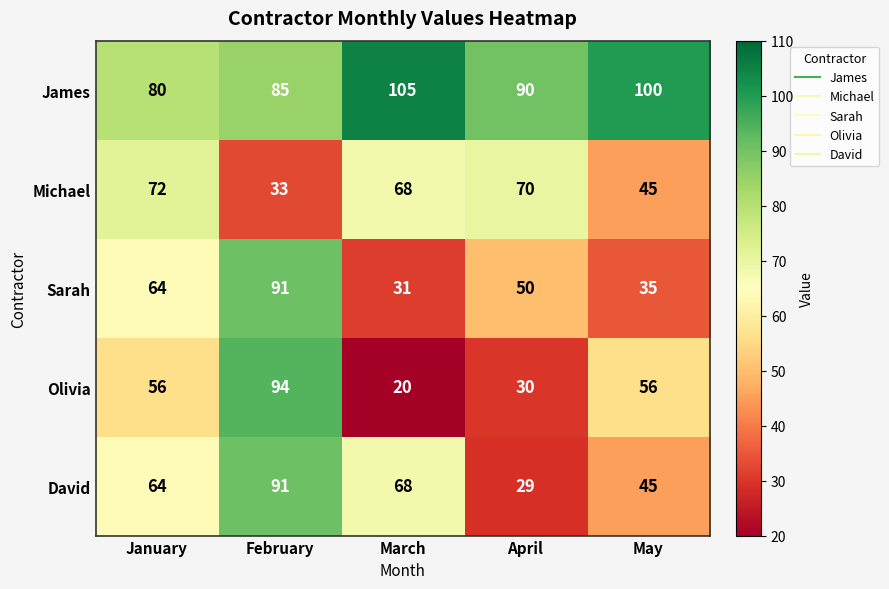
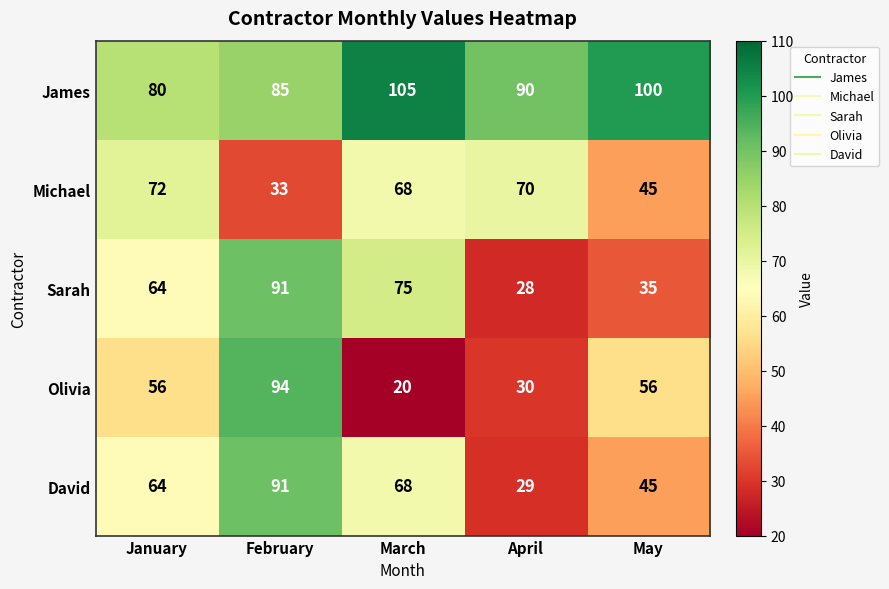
  {
    "James": {
      "January": 80,
      "February": 85,
      "March": 105,
      "April": 90,
      "May": 100
    },
    "Michael": {
      "January": 72,
      "February": 33,
      "March": 68,
      "April": 70,
      "May": 45
    },
    "Sarah": {
      "January": 64,
      "February": 91,
-     "March": 31,
-     "April": 50,
+     "March": 75,
+     "April": 28,
      "May": 35
    },
    "Olivia": {
      "January": 56,
      "February": 94,
      "March": 20,
      "April": 30,
      "May": 56
    },
    "David": {
      "January": 64,
      "February": 91,
      "March": 68,
      "April": 29,
      "May": 45
    }
  }
